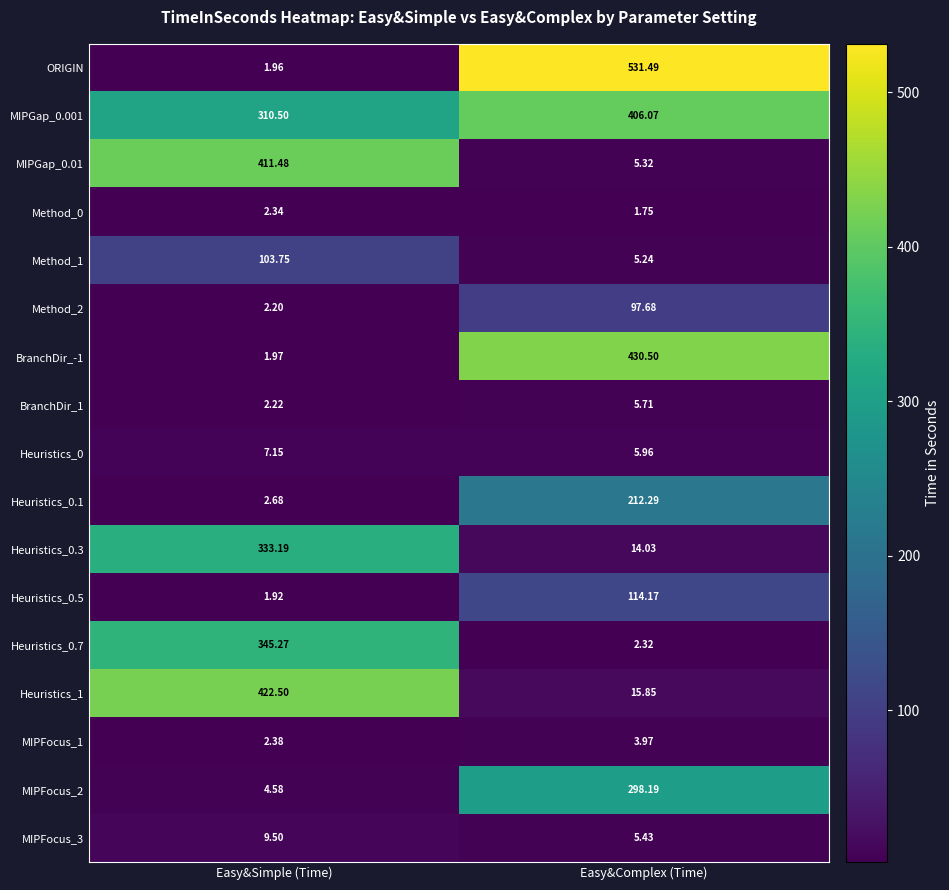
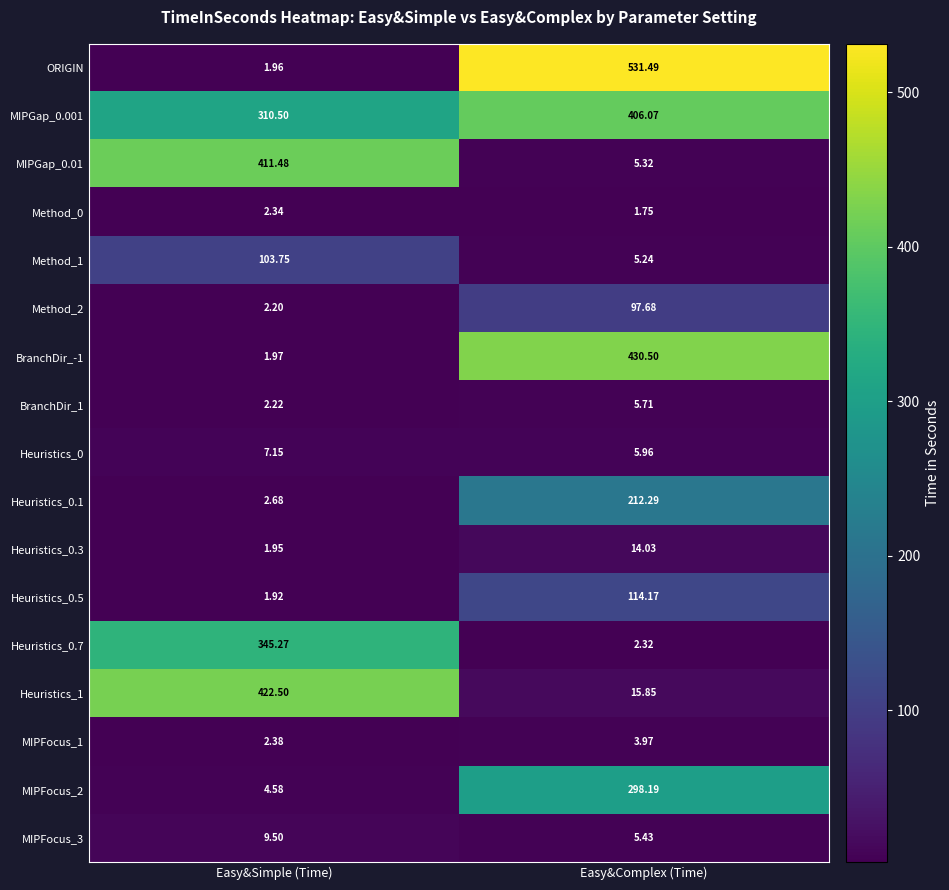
  {
    "ORIGIN": {
      "Easy&Simple (Time)": 1.96,
      "Easy&Complex (Time)": 531.49
    },
    "MIPGap_0.001": {
      "Easy&Simple (Time)": 310.50,
      "Easy&Complex (Time)": 406.07
    },
    "MIPGap_0.01": {
      "Easy&Simple (Time)": 411.48,
      "Easy&Complex (Time)": 5.32
    },
    "Method_0": {
      "Easy&Simple (Time)": 2.34,
      "Easy&Complex (Time)": 1.75
    },
    "Method_1": {
      "Easy&Simple (Time)": 103.75,
      "Easy&Complex (Time)": 5.24
    },
    "Method_2": {
      "Easy&Simple (Time)": 2.20,
      "Easy&Complex (Time)": 97.68
    },
    "BranchDir_-1": {
      "Easy&Simple (Time)": 1.97,
      "Easy&Complex (Time)": 430.50
    },
    "BranchDir_1": {
      "Easy&Simple (Time)": 2.22,
      "Easy&Complex (Time)": 5.71
    },
    "Heuristics_0": {
      "Easy&Simple (Time)": 7.15,
      "Easy&Complex (Time)": 5.96
    },
    "Heuristics_0.1": {
      "Easy&Simple (Time)": 2.68,
      "Easy&Complex (Time)": 212.29
    },
    "Heuristics_0.3": {
-     "Easy&Simple (Time)": 333.19,
+     "Easy&Simple (Time)": 1.95,
      "Easy&Complex (Time)": 14.03
    },
    "Heuristics_0.5": {
      "Easy&Simple (Time)": 1.92,
      "Easy&Complex (Time)": 114.17
    },
    "Heuristics_0.7": {
      "Easy&Simple (Time)": 345.27,
      "Easy&Complex (Time)": 2.32
    },
    "Heuristics_1": {
      "Easy&Simple (Time)": 422.50,
      "Easy&Complex (Time)": 15.85
    },
    "MIPFocus_1": {
      "Easy&Simple (Time)": 2.38,
      "Easy&Complex (Time)": 3.97
    },
    "MIPFocus_2": {
      "Easy&Simple (Time)": 4.58,
      "Easy&Complex (Time)": 298.19
    },
    "MIPFocus_3": {
      "Easy&Simple (Time)": 9.50,
      "Easy&Complex (Time)": 5.43
    }
  }
